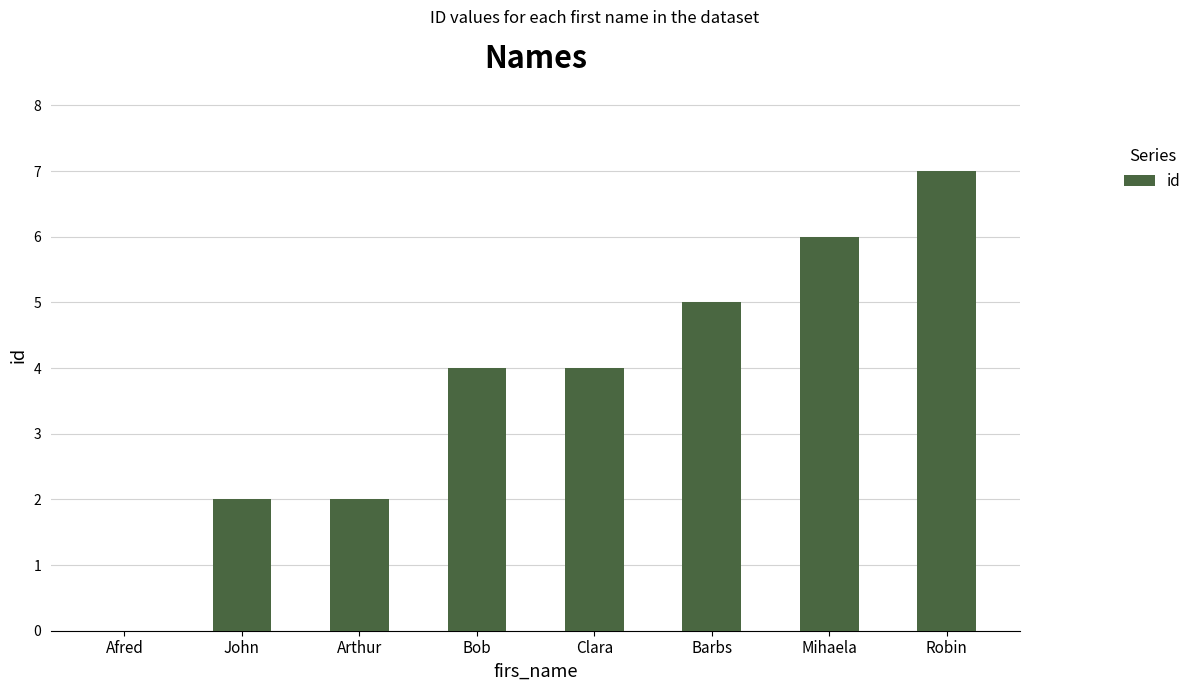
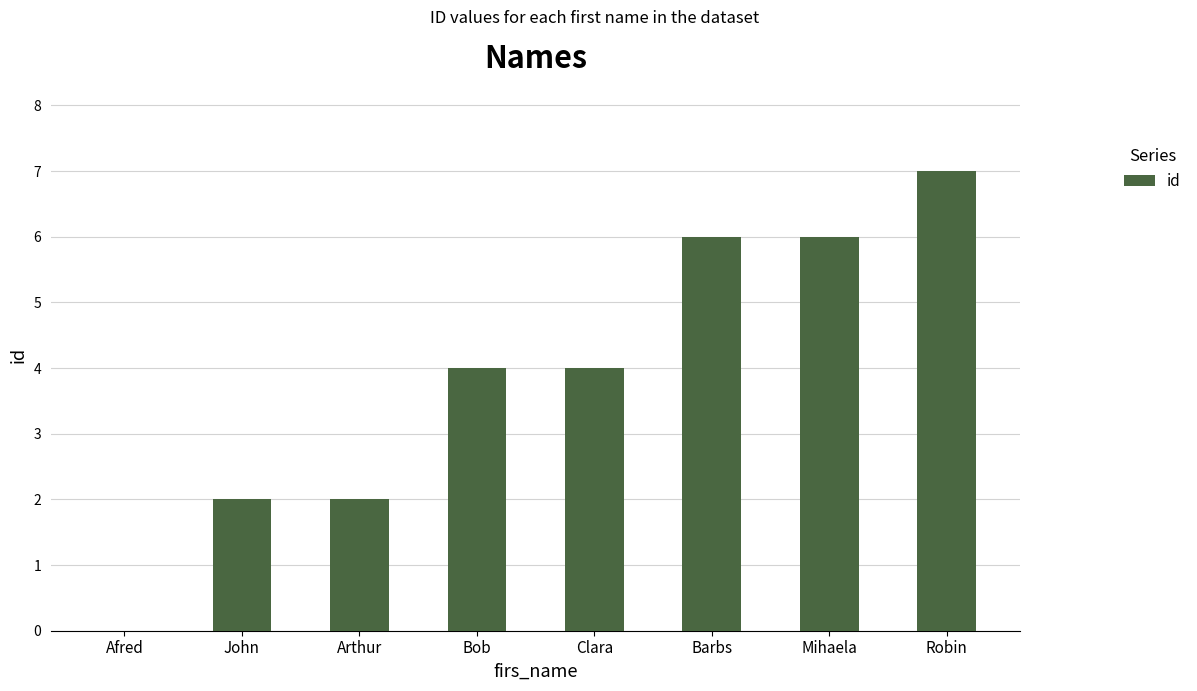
  {
    "Afred": 0,
    "John": 2,
    "Arthur": 2,
    "Bob": 4,
    "Clara": 4,
-   "Barbs": 5,
+   "Barbs": 6,
    "Mihaela": 6,
    "Robin": 7
  }
